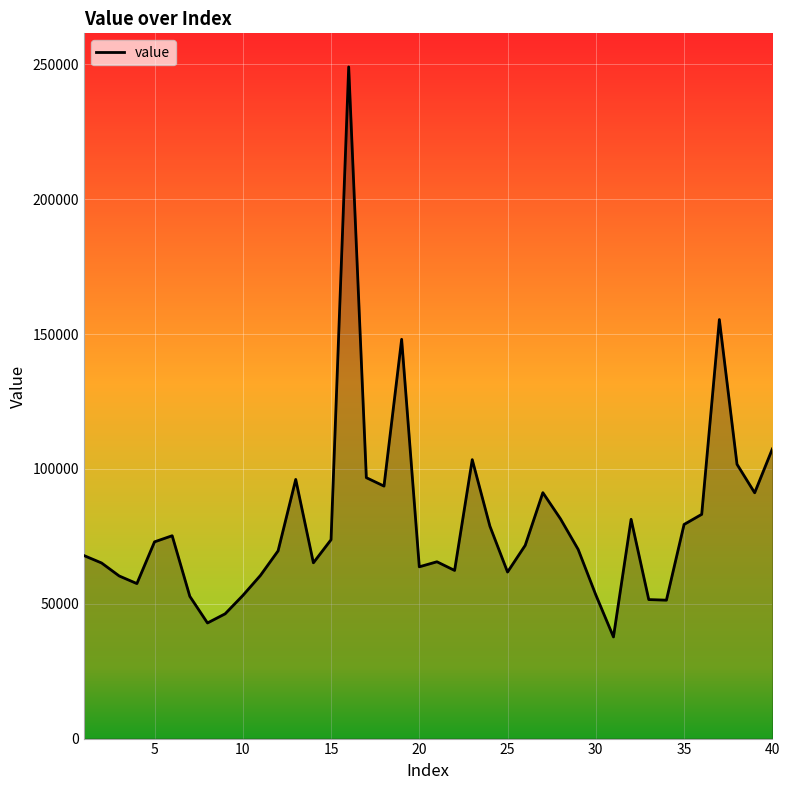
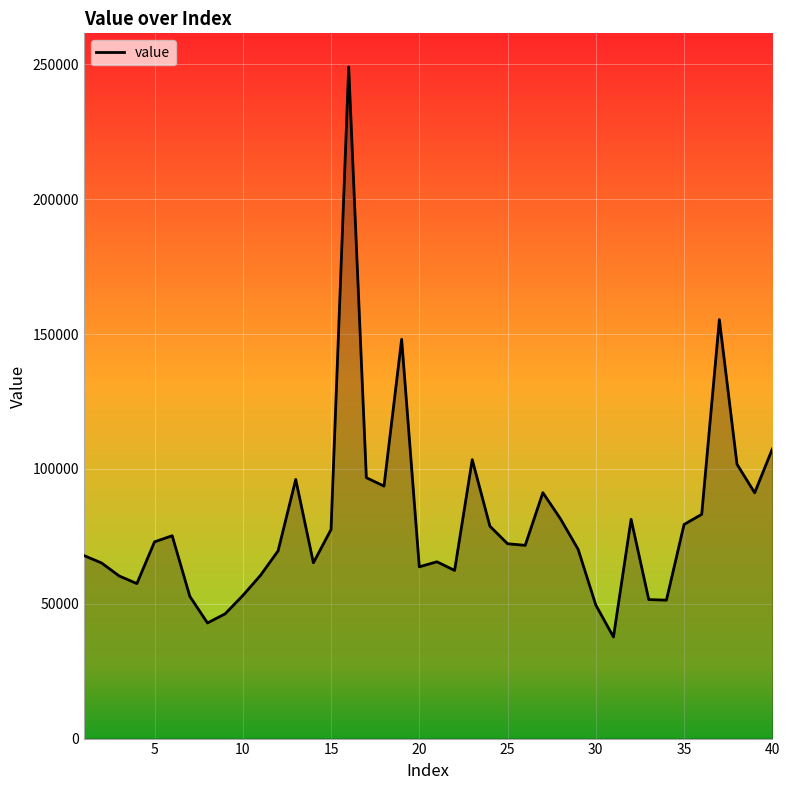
  {
    "5": 73000,
    "10": 53000,
-   "15": 74000,
+   "15": 78000,
    "20": 64000,
-   "25": 62000,
-   "30": 53000,
+   "25": 72000,
+   "30": 50000,
    "35": 79000,
    "40": 107000
  }
